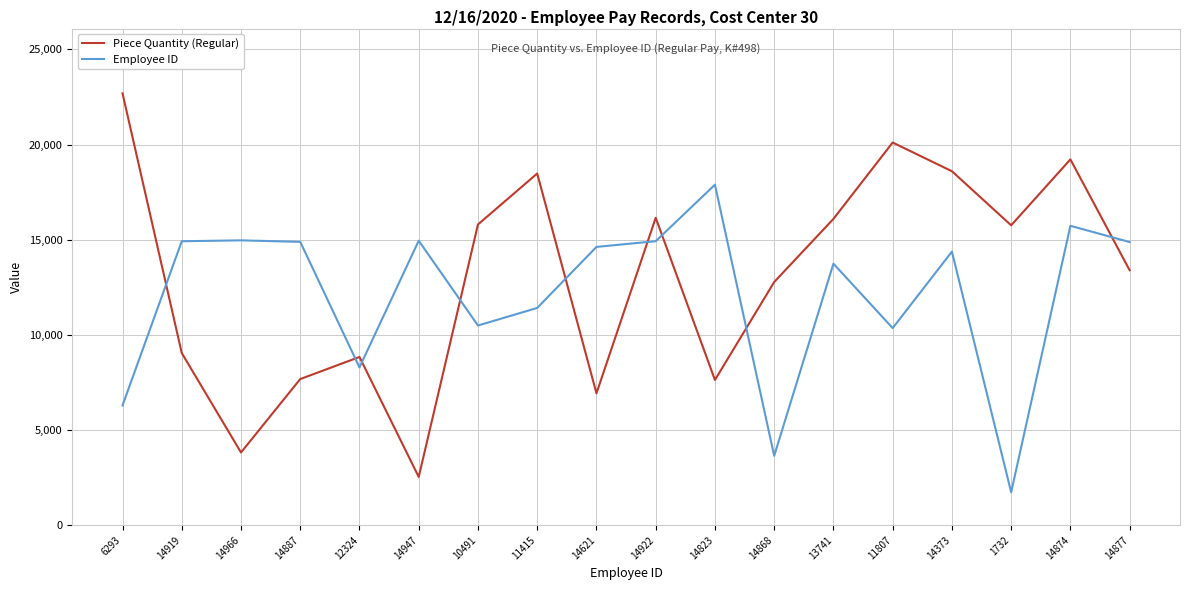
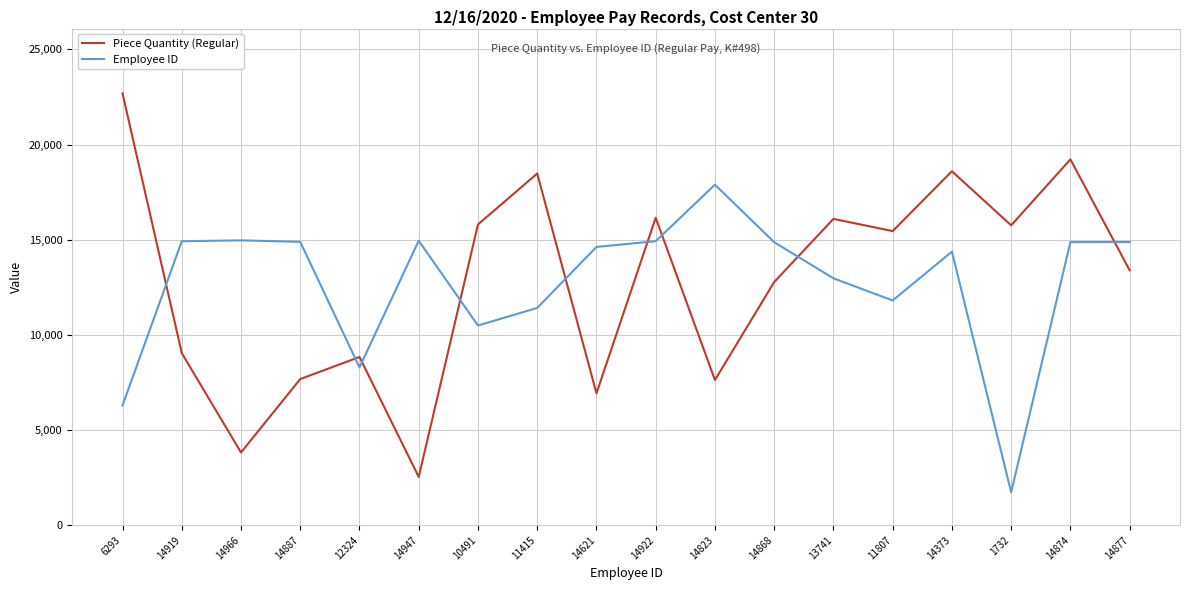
  {
    "Piece Quantity (Regular)": {
      "6293": "22,700",
      "14919": "9,000",
      "14966": "3,800",
      "14887": "7,700",
      "12324": "8,800",
      "14947": "2,500",
      "10491": "15,800",
      "11415": "18,500",
      "14621": "6,900",
      "14922": "16,200",
      "14823": "7,600",
      "14868": "12,800",
      "13741": "16,100",
-     "11807": "20,100",
+     "11807": "15,500",
      "14373": "18,600",
      "1732": "15,800",
      "14874": "19,200",
      "14877": "13,400"
    },
    "Employee ID": {
      "6293": "6,300",
      "14919": "14,900",
      "14966": "15,000",
      "14887": "14,900",
      "12324": "8,300",
      "14947": "14,900",
      "10491": "10,500",
      "11415": "11,400",
      "14621": "14,600",
      "14922": "14,900",
      "14823": "17,900",
-     "14868": "3,600",
-     "13741": "13,700",
-     "11807": "10,400",
+     "14868": "14,900",
+     "13741": "13,000",
+     "11807": "11,800",
      "14373": "14,400",
      "1732": "1,700",
-     "14874": "15,700",
+     "14874": "14,900",
      "14877": "14,900"
    }
  }
